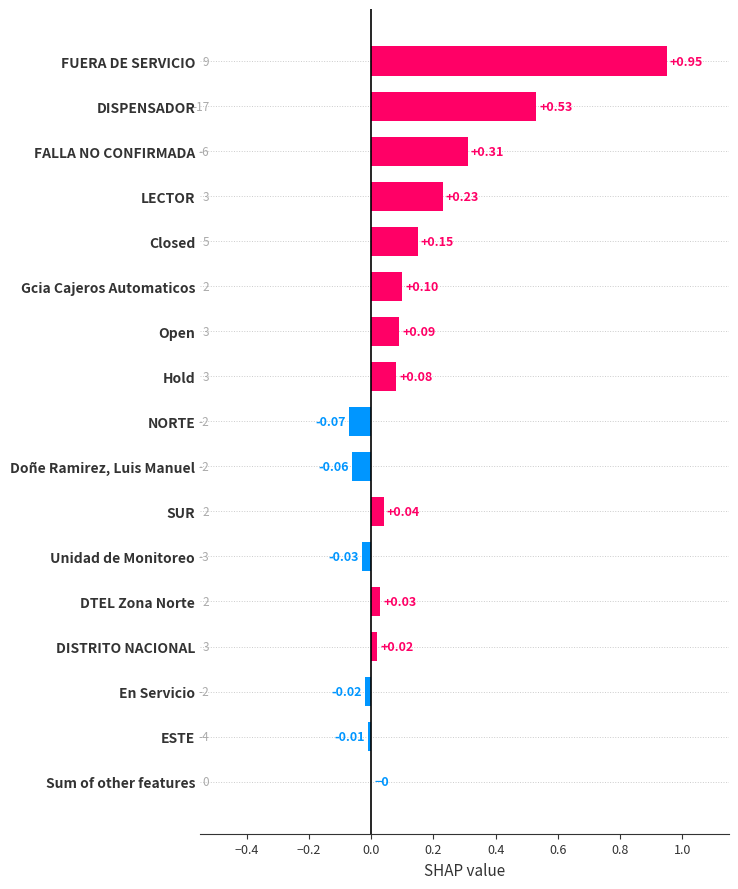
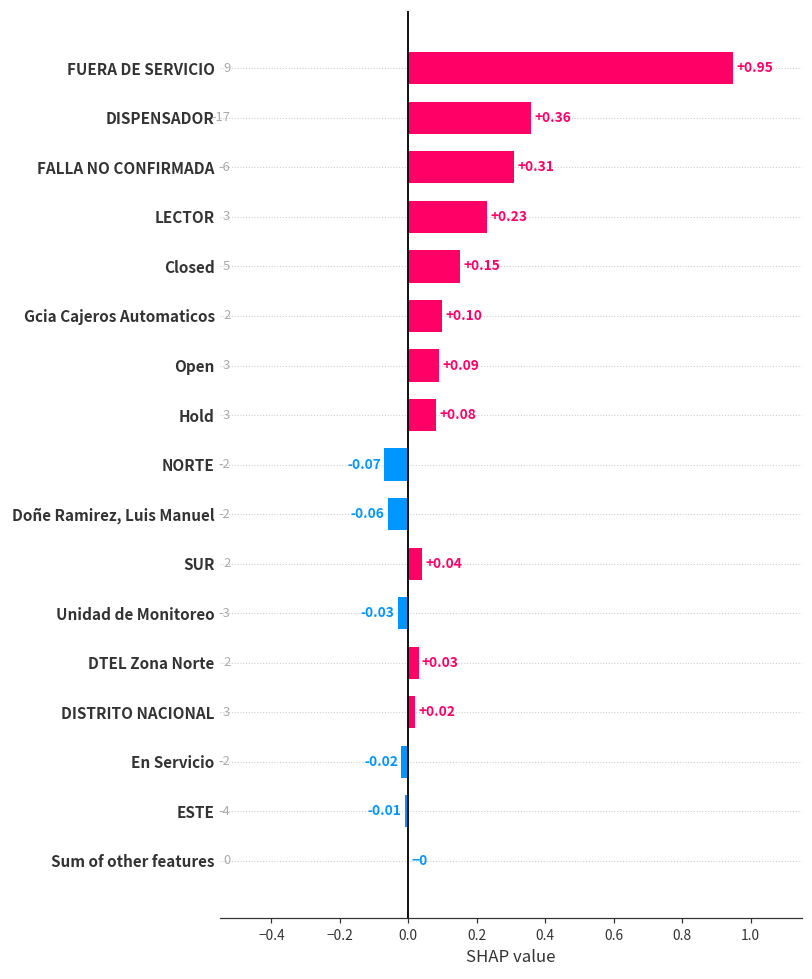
  {
    "FUERA DE SERVICIO": "+0.95",
-   "DISPENSADOR": "+0.53",
+   "DISPENSADOR": "+0.36",
    "FALLA NO CONFIRMADA": "+0.31",
    "LECTOR": "+0.23",
    "Closed": "+0.15",
    "Gcia Cajeros Automaticos": "+0.10",
    "Open": "+0.09",
    "Hold": "+0.08",
    "NORTE": "-0.07",
    "Doñe Ramirez, Luis Manuel": "-0.06",
    "SUR": "+0.04",
    "Unidad de Monitoreo": "-0.03",
    "DTEL Zona Norte": "+0.03",
    "DISTRITO NACIONAL": "+0.02",
    "En Servicio": "-0.02",
    "ESTE": "-0.01",
    "Sum of other features": "-0"
  }
